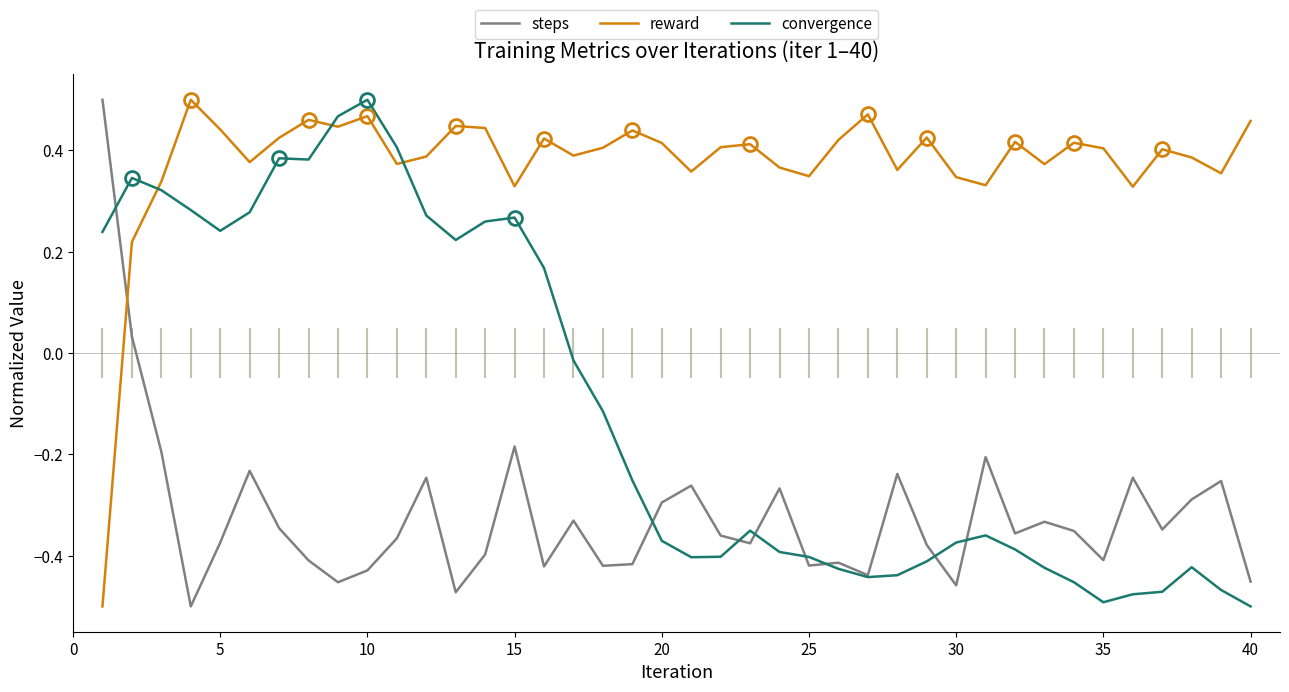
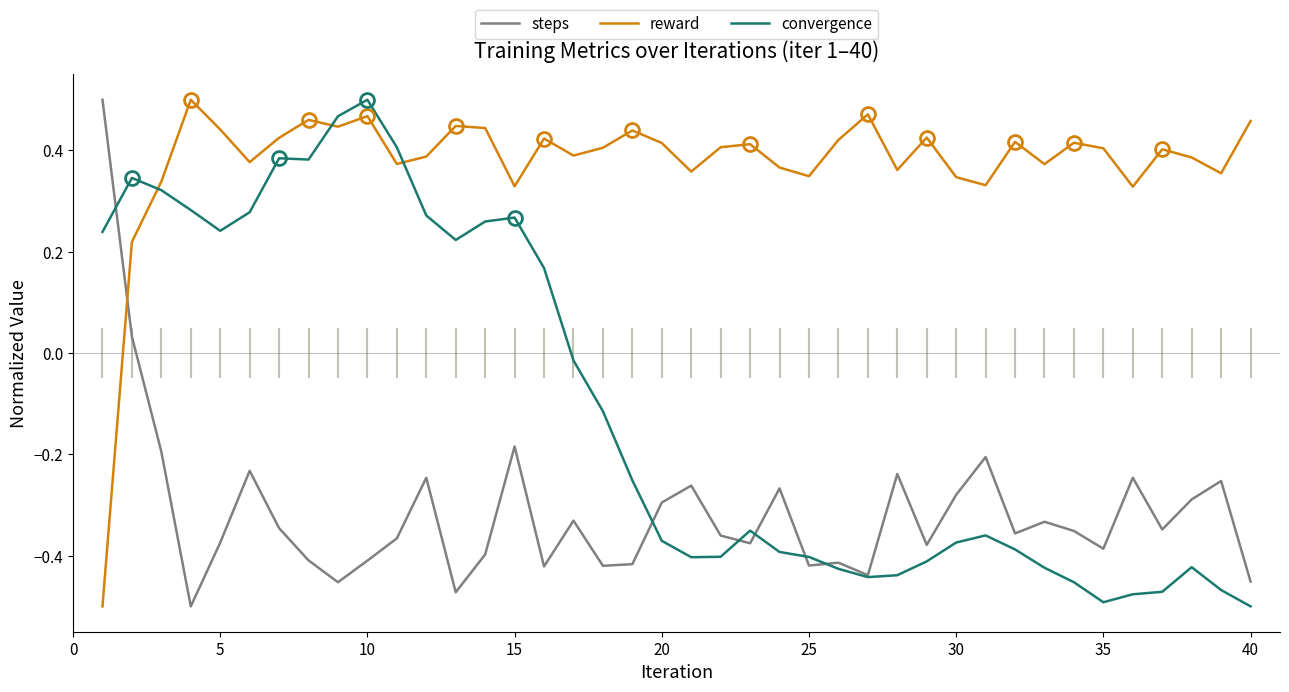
  {
    "steps": {
      "5": -0.37,
-     "10": -0.43,
+     "10": -0.41,
      "15": -0.18,
      "20": -0.30,
      "25": -0.42,
-     "30": -0.46,
-     "35": -0.41,
+     "30": -0.28,
+     "35": -0.39,
      "40": -0.45
    }
  }
